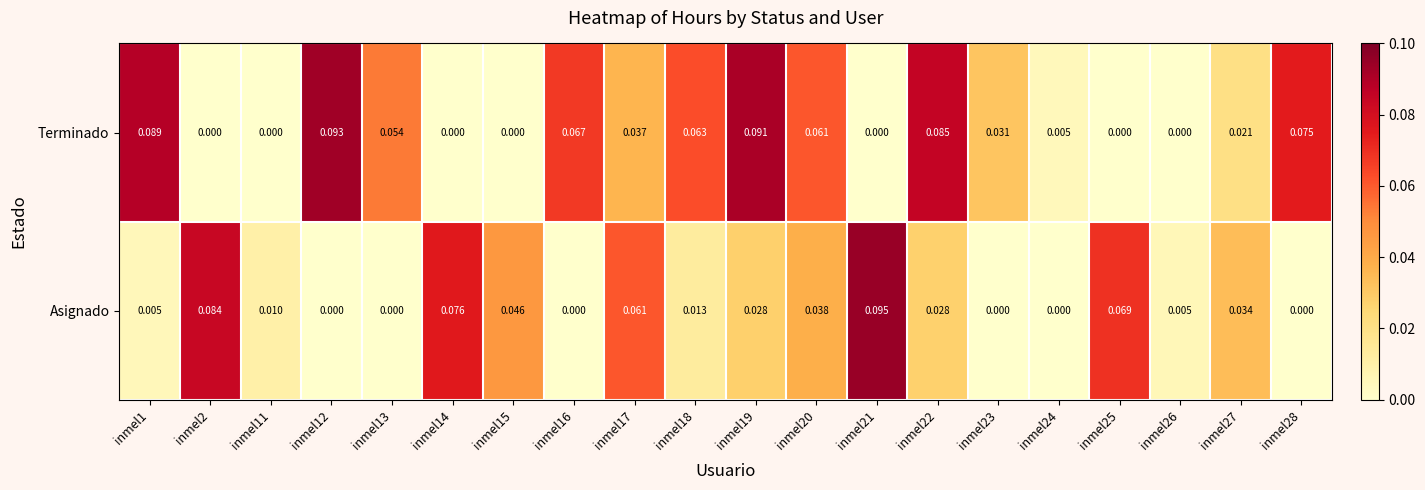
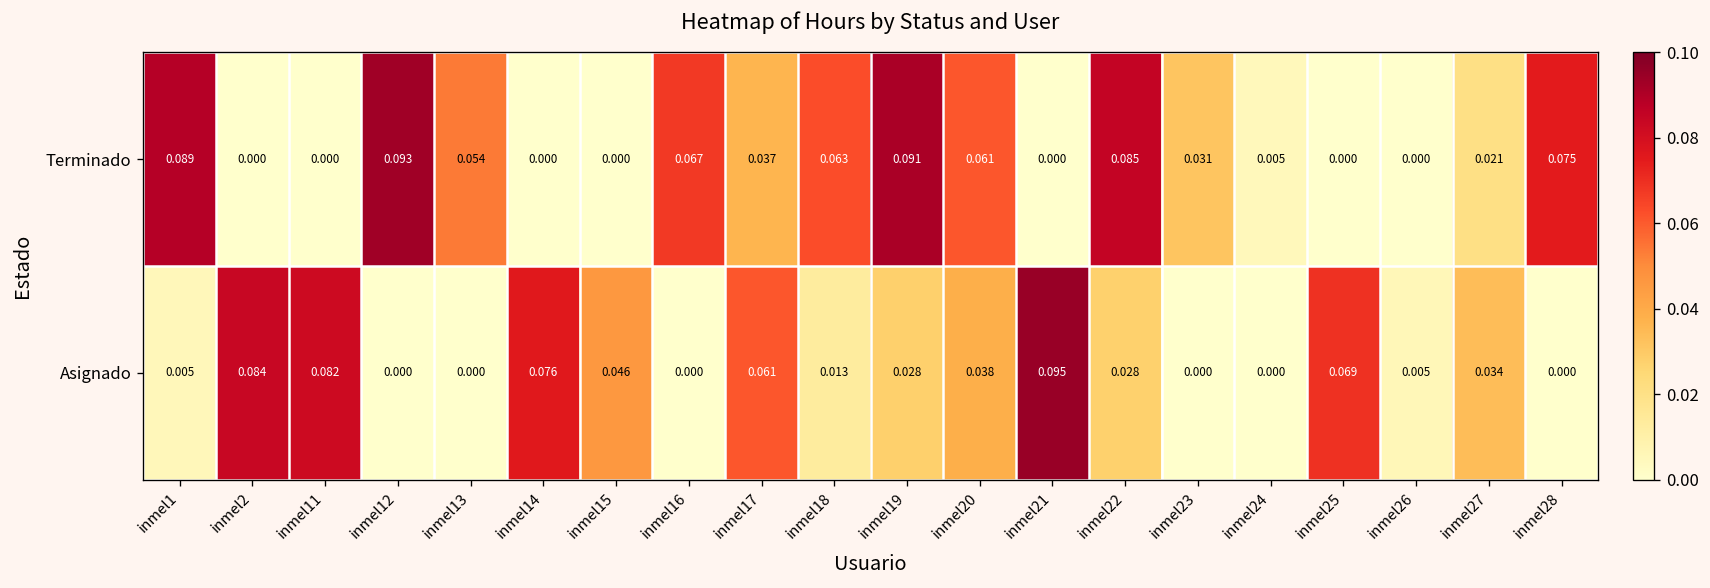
  {
    "Terminado": {
      "inmel1": 0.089,
      "inmel2": 0.000,
      "inmel11": 0.000,
      "inmel12": 0.093,
      "inmel13": 0.054,
      "inmel14": 0.000,
      "inmel15": 0.000,
      "inmel16": 0.067,
      "inmel17": 0.037,
      "inmel18": 0.063,
      "inmel19": 0.091,
      "inmel20": 0.061,
      "inmel21": 0.000,
      "inmel22": 0.085,
      "inmel23": 0.031,
      "inmel24": 0.005,
      "inmel25": 0.000,
      "inmel26": 0.000,
      "inmel27": 0.021,
      "inmel28": 0.075
    },
    "Asignado": {
      "inmel1": 0.005,
      "inmel2": 0.084,
-     "inmel11": 0.010,
+     "inmel11": 0.082,
      "inmel12": 0.000,
      "inmel13": 0.000,
      "inmel14": 0.076,
      "inmel15": 0.046,
      "inmel16": 0.000,
      "inmel17": 0.061,
      "inmel18": 0.013,
      "inmel19": 0.028,
      "inmel20": 0.038,
      "inmel21": 0.095,
      "inmel22": 0.028,
      "inmel23": 0.000,
      "inmel24": 0.000,
      "inmel25": 0.069,
      "inmel26": 0.005,
      "inmel27": 0.034,
      "inmel28": 0.000
    }
  }
